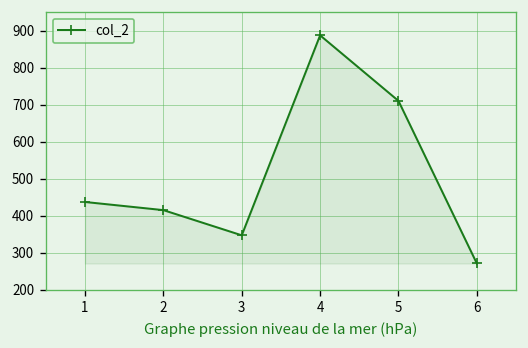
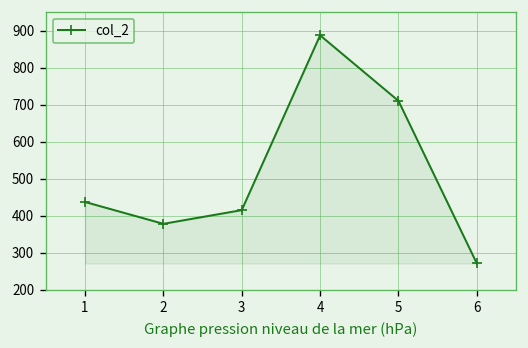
  {
    "1": 440,
-   "2": 420,
-   "3": 350,
+   "2": 380,
+   "3": 420,
    "4": 890,
    "5": 710,
    "6": 270
  }
